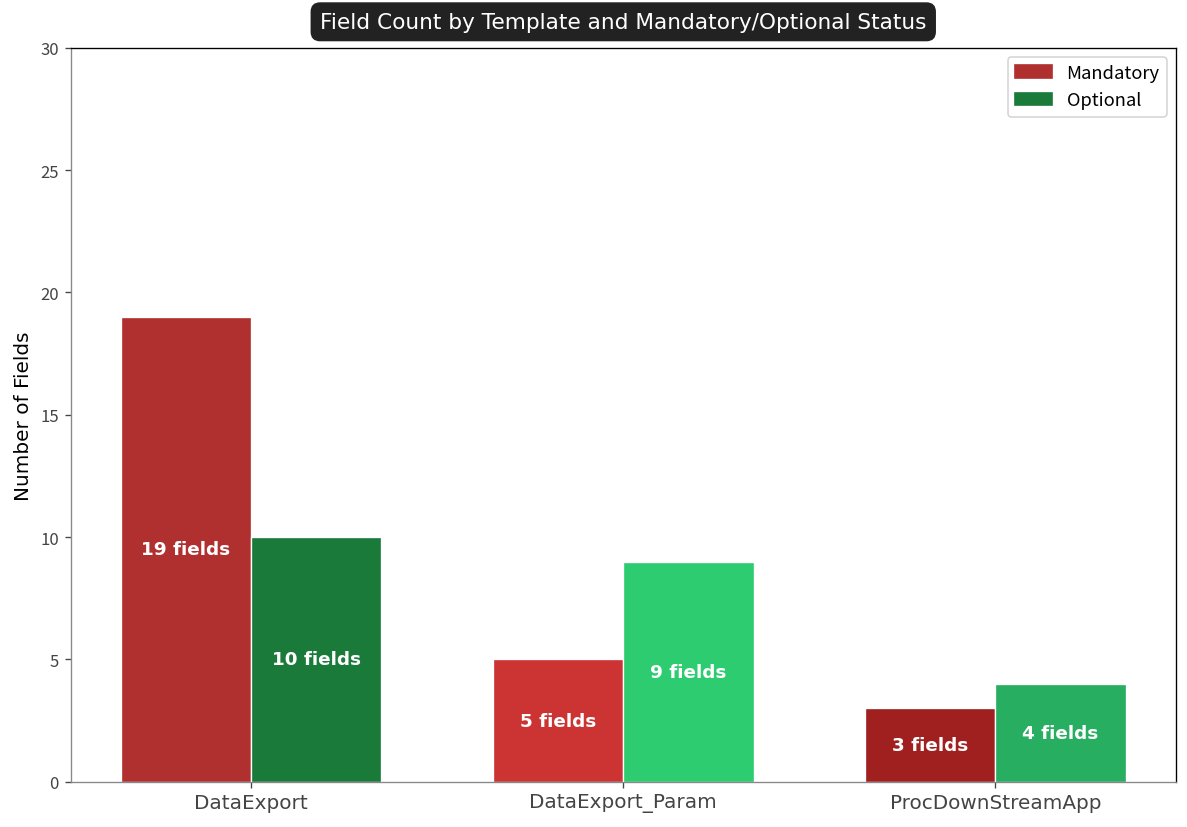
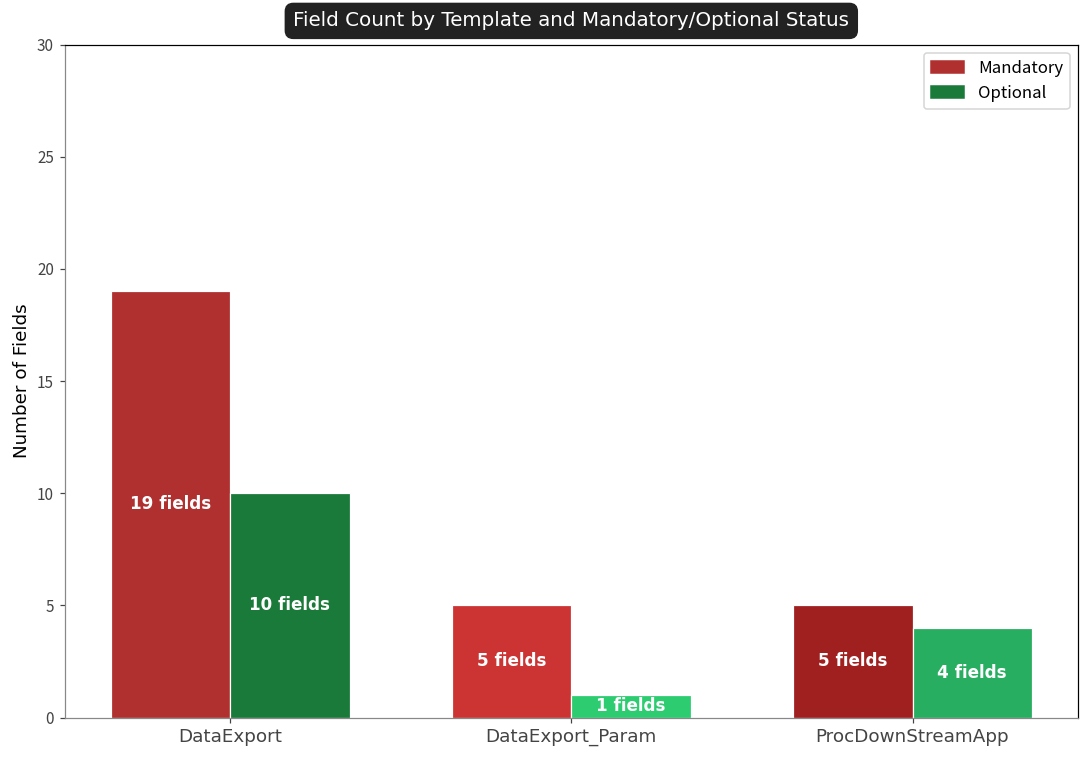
  {
    "Mandatory": {
      "DataExport": 19,
      "DataExport_Param": 5,
-     "ProcDownStreamApp": 3
+     "ProcDownStreamApp": 5
    },
    "Optional": {
      "DataExport": 10,
-     "DataExport_Param": 9,
+     "DataExport_Param": 1,
      "ProcDownStreamApp": 4
    }
  }
